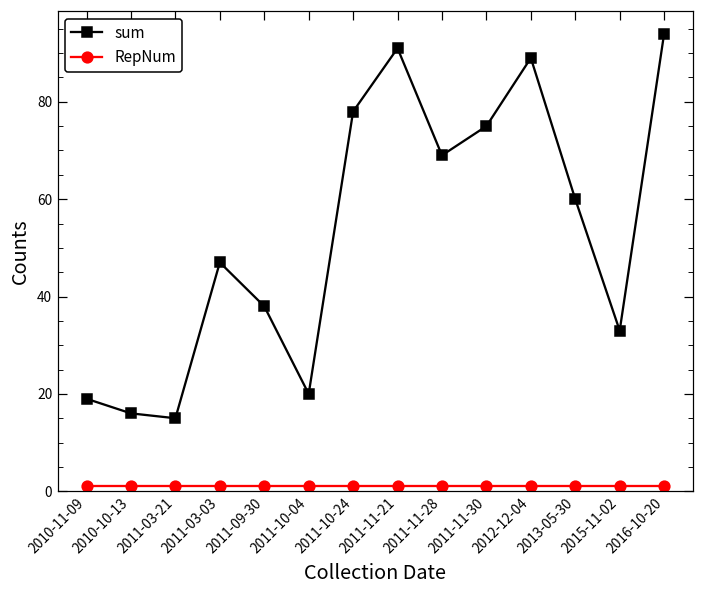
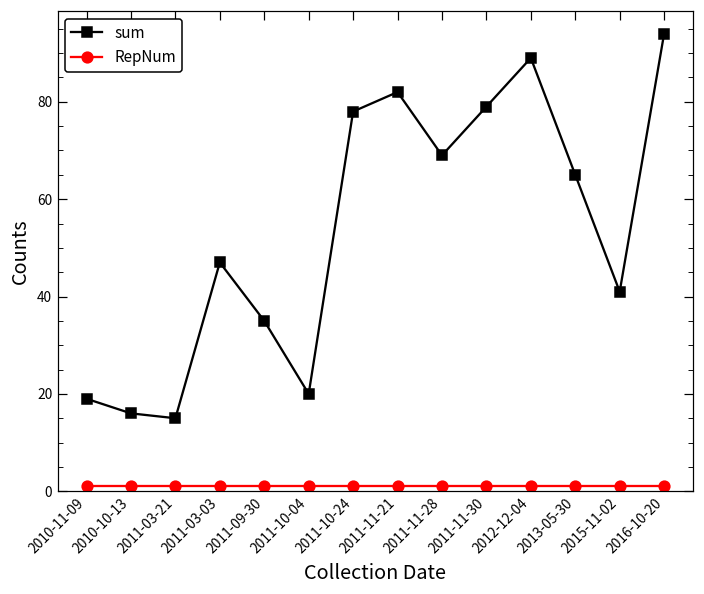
  {
    "sum": {
      "2010-11-09": 19,
      "2010-10-13": 16,
      "2011-03-21": 15,
      "2011-03-03": 47,
-     "2011-09-30": 38,
+     "2011-09-30": 35,
      "2011-10-04": 20,
      "2011-10-24": 78,
-     "2011-11-21": 91,
+     "2011-11-21": 82,
      "2011-11-28": 69,
-     "2011-11-30": 75,
+     "2011-11-30": 79,
      "2012-12-04": 89,
-     "2013-05-30": 60,
-     "2015-11-02": 33,
+     "2013-05-30": 65,
+     "2015-11-02": 41,
      "2016-10-20": 94
    },
    "RepNum": {
      "2010-11-09": 1,
      "2010-10-13": 1,
      "2011-03-21": 1,
      "2011-03-03": 1,
      "2011-09-30": 1,
      "2011-10-04": 1,
      "2011-10-24": 1,
      "2011-11-21": 1,
      "2011-11-28": 1,
      "2011-11-30": 1,
      "2012-12-04": 1,
      "2013-05-30": 1,
      "2015-11-02": 1,
      "2016-10-20": 1
    }
  }
